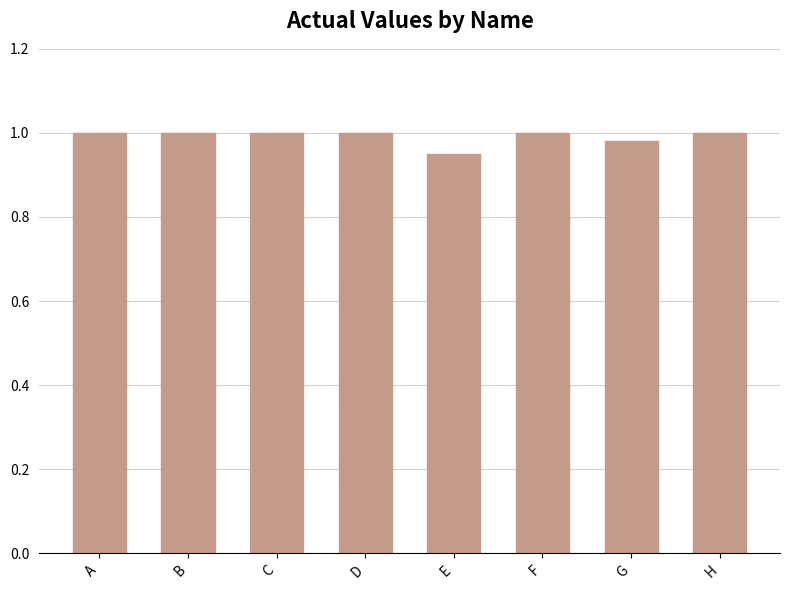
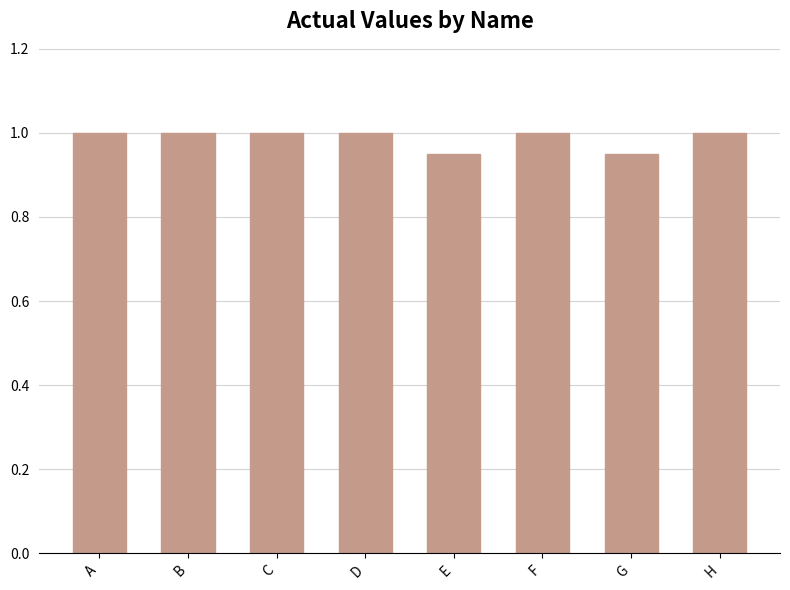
  {
    "A": 1.00,
    "B": 1.00,
    "C": 1.00,
    "D": 1.00,
    "E": 0.95,
    "F": 1.00,
-   "G": 0.98,
+   "G": 0.95,
    "H": 1.00
  }
